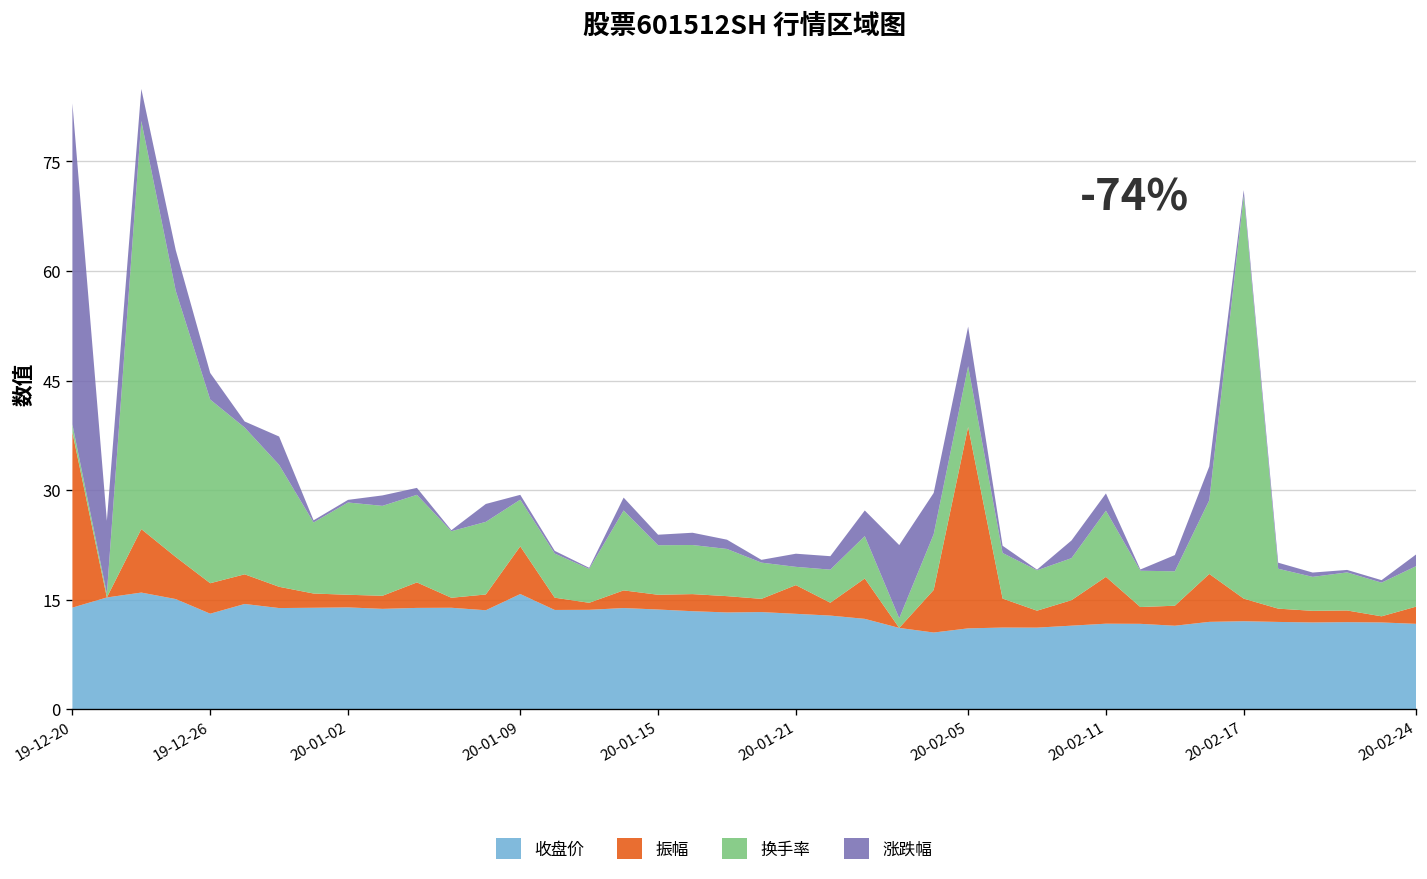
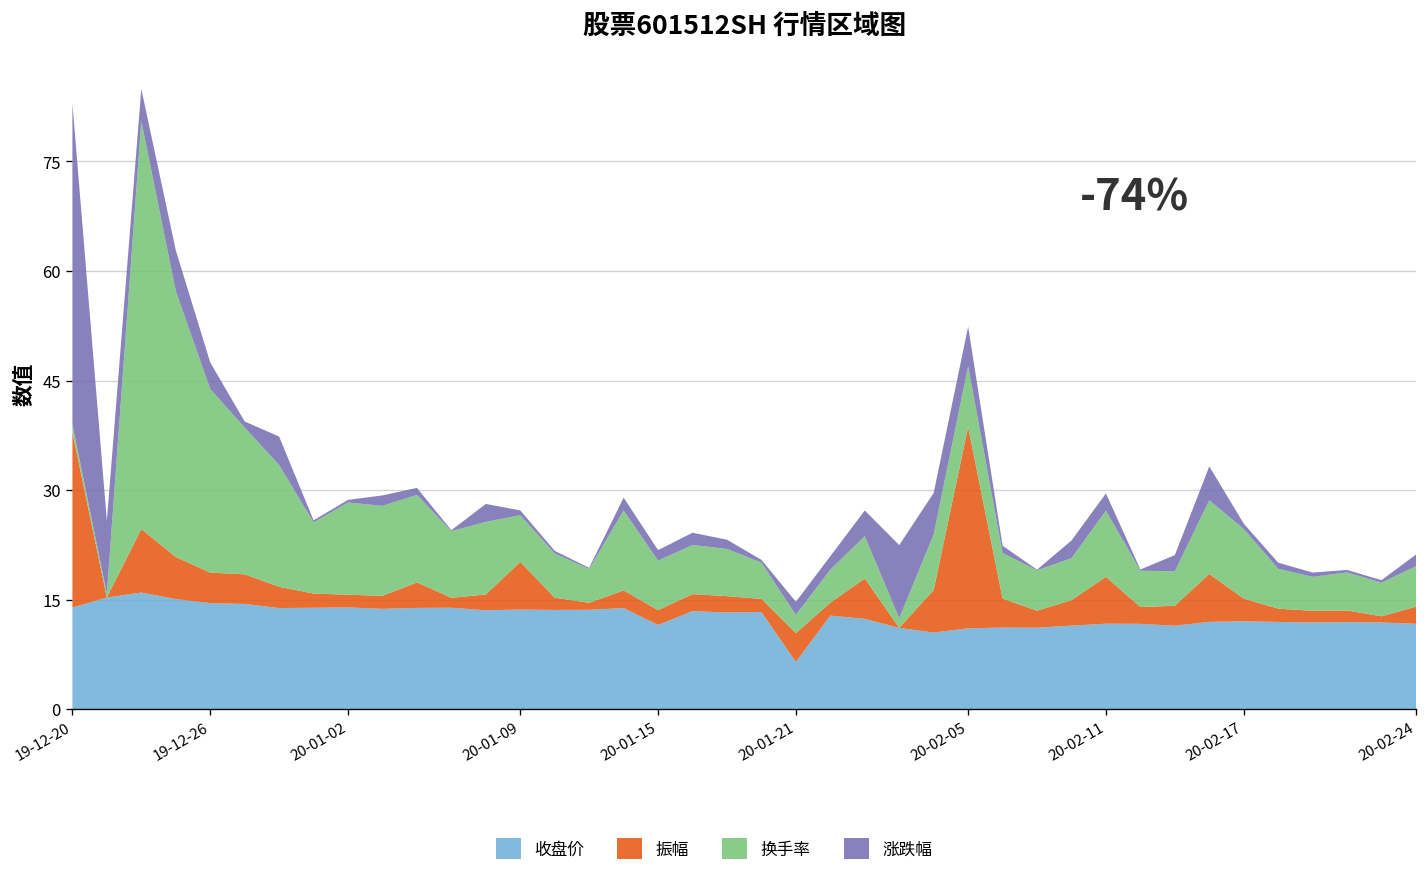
  {
    "收盘价": {
      "19-12-20": 14,
-     "19-12-26": 13,
+     "19-12-26": 15,
      "20-01-02": 14,
-     "20-01-09": 16,
-     "20-01-15": 14,
-     "20-01-21": 13,
+     "20-01-09": 14,
+     "20-01-15": 12,
+     "20-01-21": 6,
      "20-02-05": 11,
      "20-02-11": 12,
      "20-02-17": 12,
      "20-02-24": 12
    },
    "振幅": {
      "19-12-20": 24,
      "19-12-26": 4,
      "20-01-02": 2,
      "20-01-09": 7,
      "20-01-15": 2,
      "20-01-21": 4,
      "20-02-05": 28,
      "20-02-11": 6,
      "20-02-17": 3,
      "20-02-24": 2
    },
    "换手率": {
      "19-12-20": 1,
      "19-12-26": 25,
      "20-01-09": 6,
      "20-01-15": 7,
      "20-01-21": 3,
      "20-02-05": 8,
      "20-02-11": 9,
-     "20-02-17": 55,
+     "20-02-17": 10,
      "20-02-24": 6
    },
    "涨跌幅": {
      "19-12-20": 44,
      "19-12-26": 4,
      "20-01-09": 1,
      "20-01-15": 1,
      "20-01-21": 2,
      "20-02-05": 5,
      "20-02-11": 2,
      "20-02-17": 1,
      "20-02-24": 2
    }
  }
